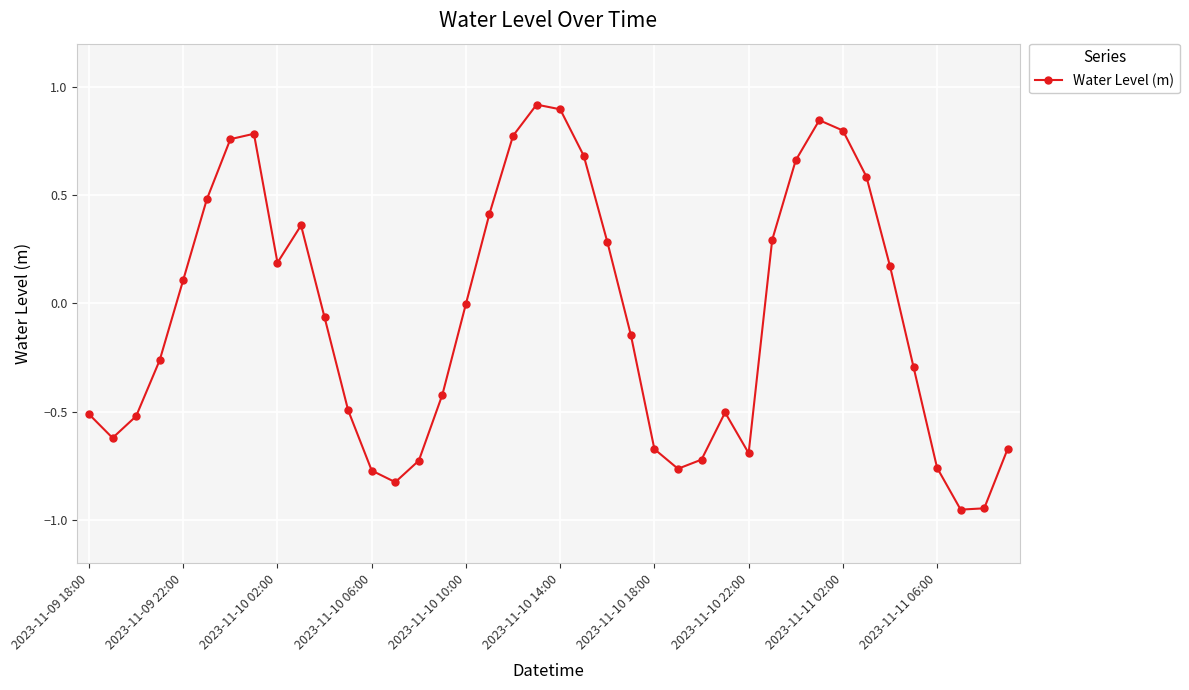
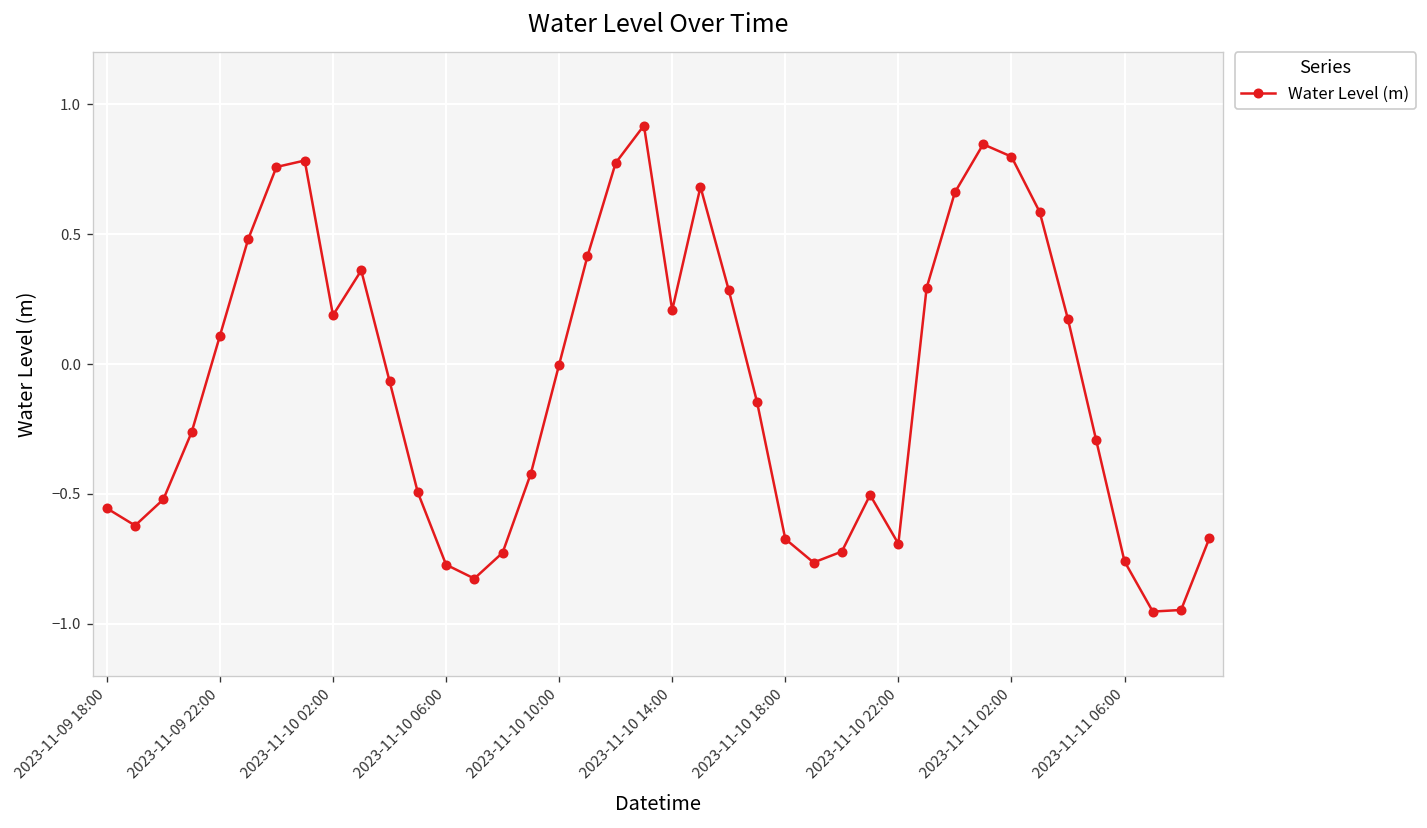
  {
-   "2023-11-09 18:00": -0.51,
+   "2023-11-09 18:00": -0.56,
    "2023-11-09 22:00": 0.11,
    "2023-11-10 02:00": 0.19,
    "2023-11-10 06:00": -0.77,
    "2023-11-10 10:00": 0.00,
-   "2023-11-10 14:00": 0.90,
+   "2023-11-10 14:00": 0.21,
    "2023-11-10 18:00": -0.67,
    "2023-11-10 22:00": -0.69,
    "2023-11-11 02:00": 0.80,
    "2023-11-11 06:00": -0.76
  }
